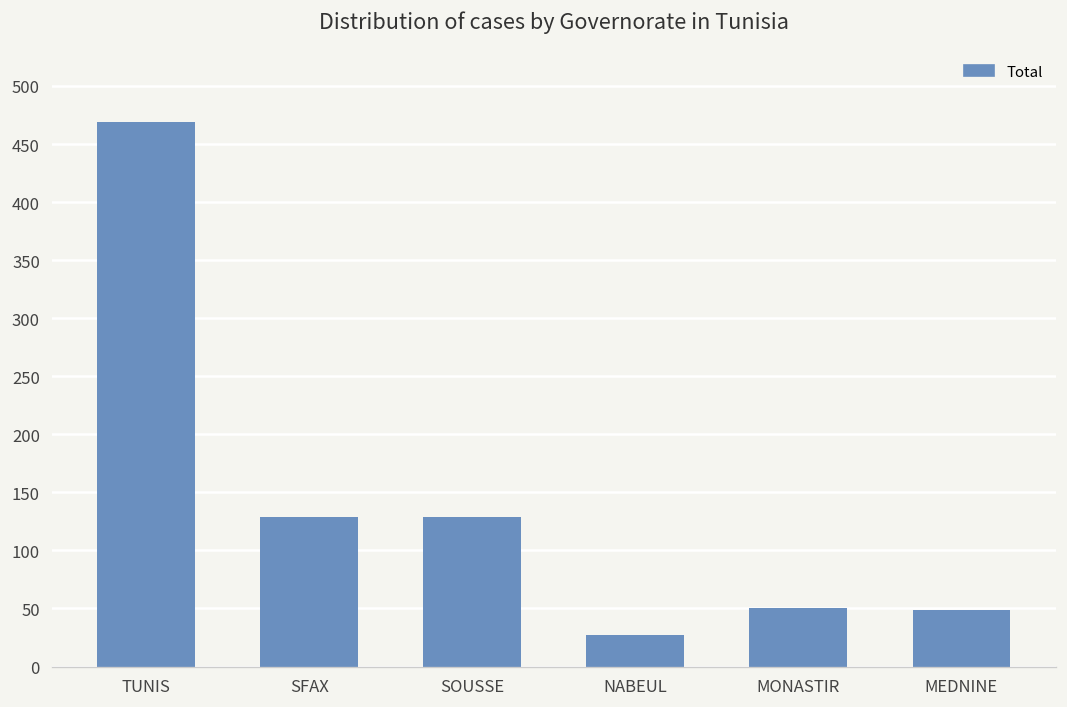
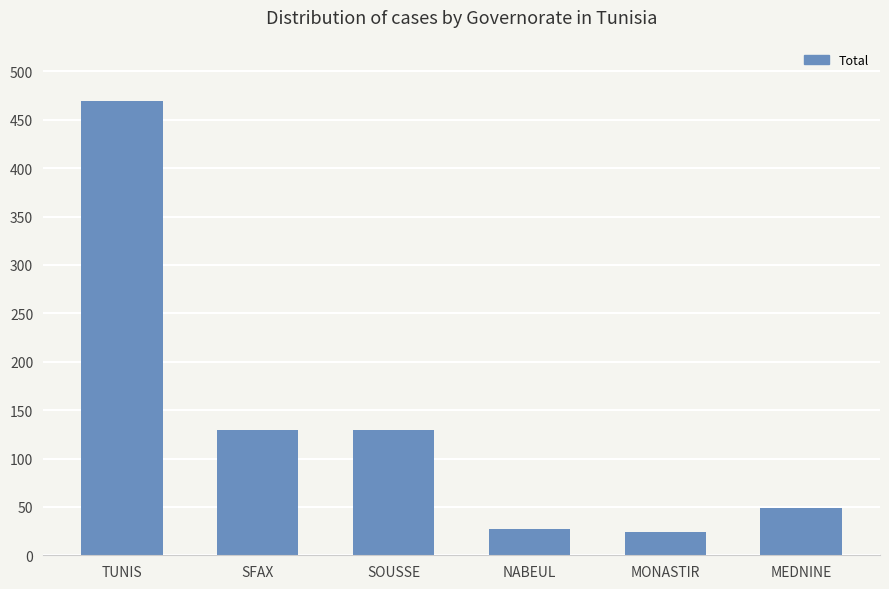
  {
    "TUNIS": 470,
    "SFAX": 130,
    "SOUSSE": 130,
    "NABEUL": 30,
-   "MONASTIR": 50,
+   "MONASTIR": 20,
    "MEDNINE": 50
  }
